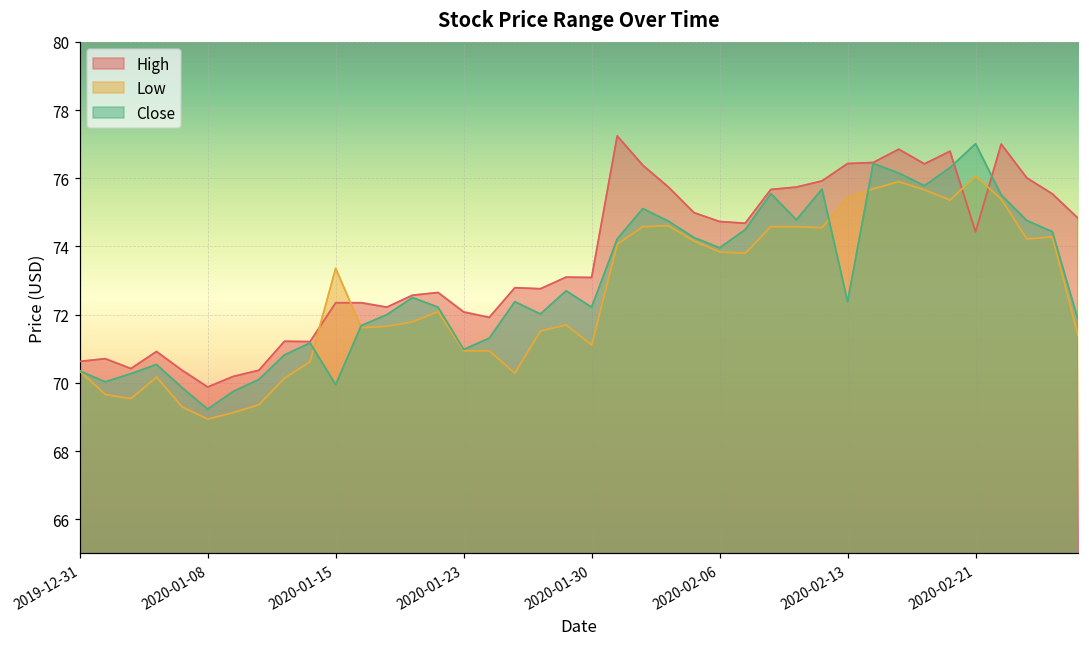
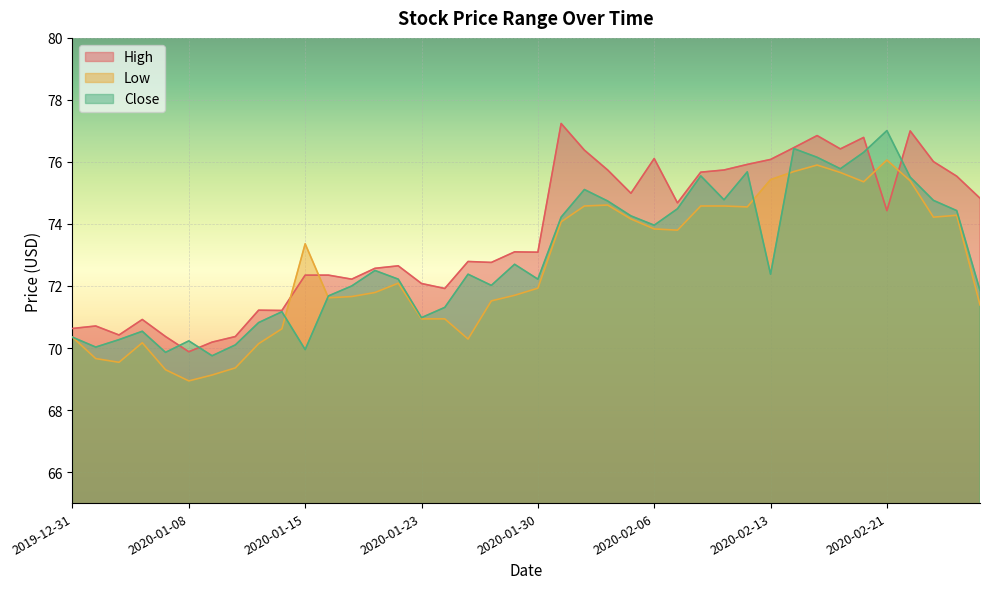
  {
    "High": {
      "2019-12-31": 70.6,
      "2020-01-08": 69.9,
      "2020-01-15": 72.4,
      "2020-01-23": 72.1,
      "2020-01-30": 73.1,
-     "2020-02-06": 74.7,
-     "2020-02-13": 76.4,
+     "2020-02-06": 76.1,
+     "2020-02-13": 76.1,
      "2020-02-21": 74.4
    },
    "Low": {
      "2020-01-08": 68.9,
      "2020-01-15": 73.4,
-     "2020-01-30": 71.1,
+     "2020-01-30": 71.9,
      "2020-02-06": 73.8,
      "2020-02-13": 75.4,
      "2020-02-21": 76.1
    },
    "Close": {
-     "2020-01-08": 69.2,
+     "2020-01-08": 70.2,
      "2020-01-15": 70.0,
      "2020-01-30": 72.2,
      "2020-02-06": 74.0,
      "2020-02-13": 72.4,
      "2020-02-21": 77.0
    }
  }
